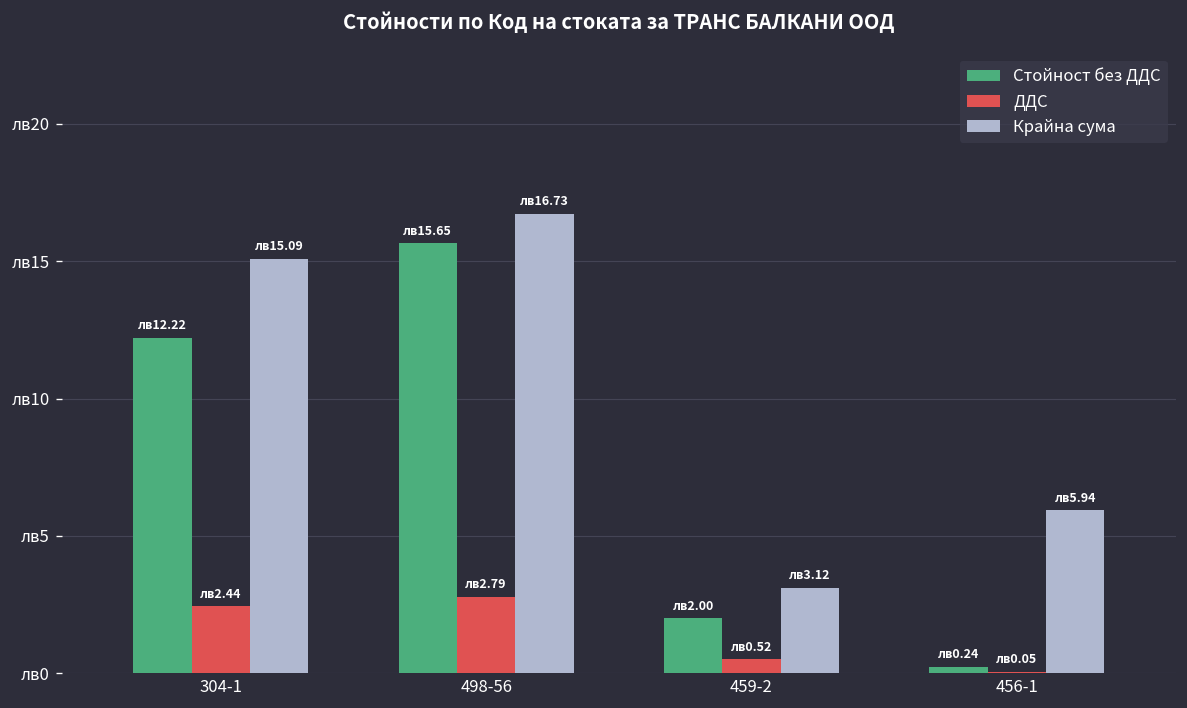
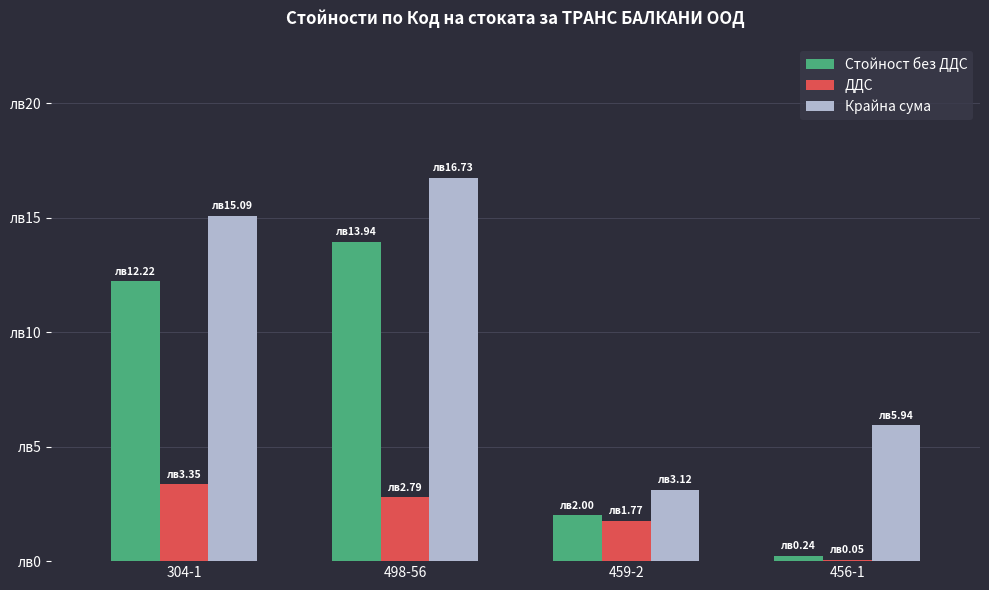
  {
    "Стойност без ДДС": {
-     "498-56": "15.65"
+     "498-56": "13.94"
    },
    "ДДС": {
-     "304-1": "2.44",
-     "459-2": "0.52"
+     "304-1": "3.35",
+     "459-2": "1.77"
    },
    "Крайна сума": {
      "304-1": "лв15.1",
      "498-56": "лв16.7",
      "459-2": "лв3.1",
      "456-1": "лв5.9"
    }
  }
